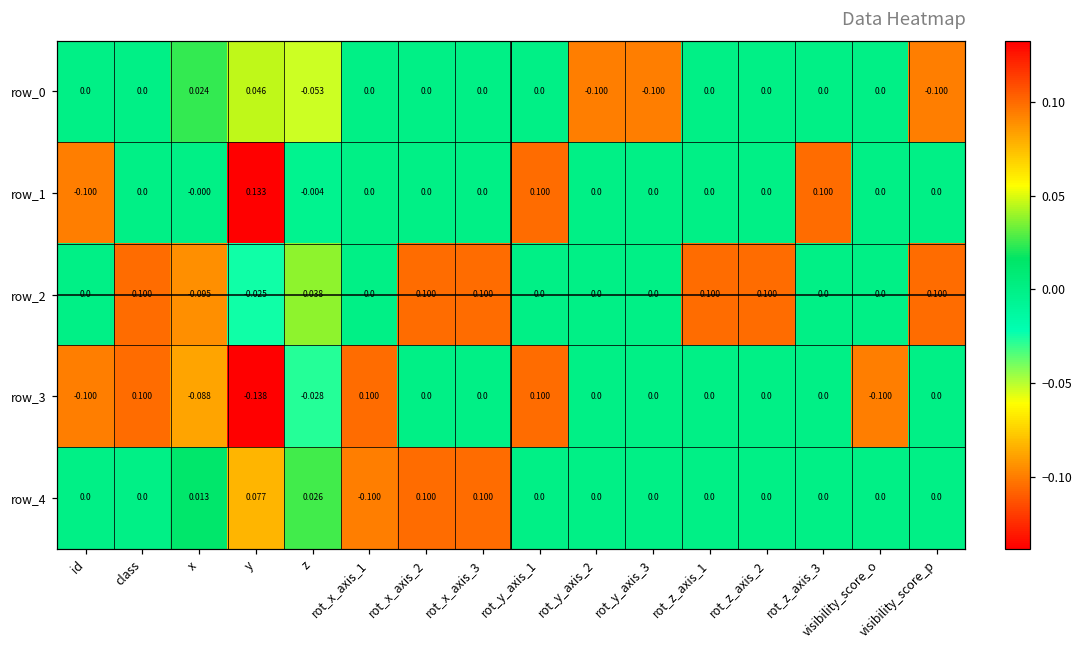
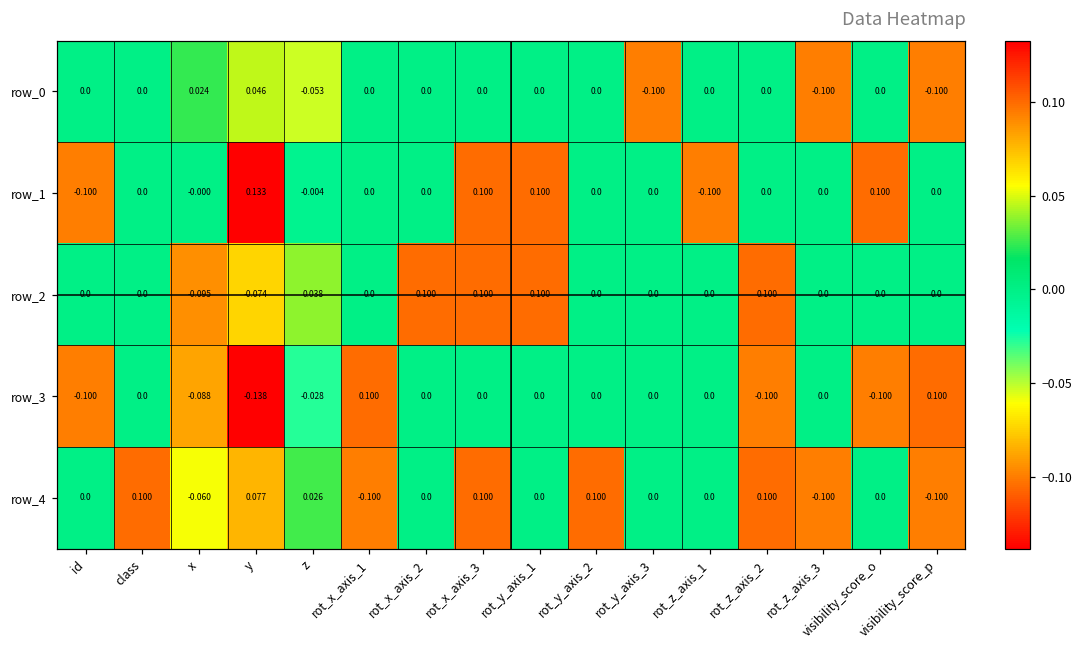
  {
    "row_0": {
      "id": 0.0,
      "class": 0.0,
      "x": 0.024,
      "y": 0.046,
      "z": -0.053,
      "rot_x_axis_1": 0.0,
      "rot_x_axis_2": 0.0,
      "rot_x_axis_3": 0.0,
      "rot_y_axis_1": 0.0,
-     "rot_y_axis_2": -0.100,
+     "rot_y_axis_2": 0.0,
      "rot_y_axis_3": -0.100,
      "rot_z_axis_1": 0.0,
      "rot_z_axis_2": 0.0,
-     "rot_z_axis_3": 0.0,
+     "rot_z_axis_3": -0.100,
      "visibility_score_o": 0.0,
      "visibility_score_p": -0.100
    },
    "row_1": {
      "id": -0.100,
      "class": 0.0,
      "x": -0.000,
      "y": 0.133,
      "z": -0.004,
      "rot_x_axis_1": 0.0,
      "rot_x_axis_2": 0.0,
-     "rot_x_axis_3": 0.0,
+     "rot_x_axis_3": 0.100,
      "rot_y_axis_1": 0.100,
      "rot_y_axis_2": 0.0,
      "rot_y_axis_3": 0.0,
-     "rot_z_axis_1": 0.0,
+     "rot_z_axis_1": -0.100,
      "rot_z_axis_2": 0.0,
-     "rot_z_axis_3": 0.100,
-     "visibility_score_o": 0.0,
+     "rot_z_axis_3": 0.0,
+     "visibility_score_o": 0.100,
      "visibility_score_p": 0.0
    },
    "row_2": {
      "id": 0.0,
-     "class": 0.100,
+     "class": 0.0,
      "x": -0.095,
-     "y": -0.025,
+     "y": -0.074,
      "z": 0.038,
      "rot_x_axis_1": 0.0,
      "rot_x_axis_2": 0.100,
      "rot_x_axis_3": 0.100,
-     "rot_y_axis_1": 0.0,
+     "rot_y_axis_1": 0.100,
      "rot_y_axis_2": 0.0,
      "rot_y_axis_3": 0.0,
-     "rot_z_axis_1": 0.100,
+     "rot_z_axis_1": 0.0,
      "rot_z_axis_2": 0.100,
      "rot_z_axis_3": 0.0,
      "visibility_score_o": 0.0,
-     "visibility_score_p": 0.100
+     "visibility_score_p": 0.0
    },
    "row_3": {
      "id": -0.100,
-     "class": 0.100,
+     "class": 0.0,
      "x": -0.088,
      "y": -0.138,
      "z": -0.028,
      "rot_x_axis_1": 0.100,
      "rot_x_axis_2": 0.0,
      "rot_x_axis_3": 0.0,
-     "rot_y_axis_1": 0.100,
+     "rot_y_axis_1": 0.0,
      "rot_y_axis_2": 0.0,
      "rot_y_axis_3": 0.0,
      "rot_z_axis_1": 0.0,
-     "rot_z_axis_2": 0.0,
+     "rot_z_axis_2": -0.100,
      "rot_z_axis_3": 0.0,
      "visibility_score_o": -0.100,
-     "visibility_score_p": 0.0
+     "visibility_score_p": 0.100
    },
    "row_4": {
      "id": 0.0,
-     "class": 0.0,
-     "x": 0.013,
+     "class": 0.100,
+     "x": -0.060,
      "y": 0.077,
      "z": 0.026,
      "rot_x_axis_1": -0.100,
-     "rot_x_axis_2": 0.100,
+     "rot_x_axis_2": 0.0,
      "rot_x_axis_3": 0.100,
      "rot_y_axis_1": 0.0,
-     "rot_y_axis_2": 0.0,
+     "rot_y_axis_2": 0.100,
      "rot_y_axis_3": 0.0,
      "rot_z_axis_1": 0.0,
-     "rot_z_axis_2": 0.0,
-     "rot_z_axis_3": 0.0,
+     "rot_z_axis_2": 0.100,
+     "rot_z_axis_3": -0.100,
      "visibility_score_o": 0.0,
-     "visibility_score_p": 0.0
+     "visibility_score_p": -0.100
    }
  }
